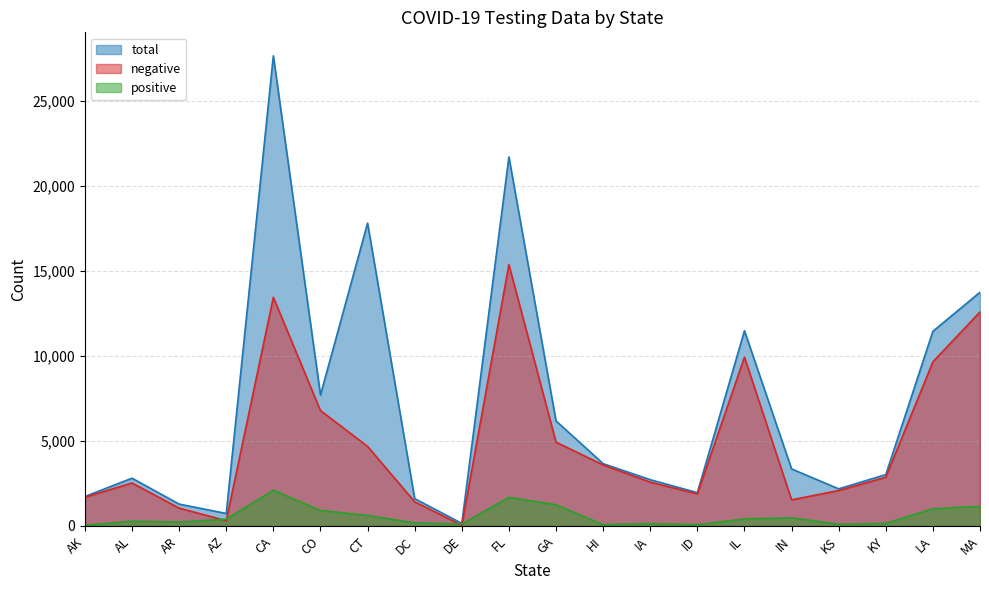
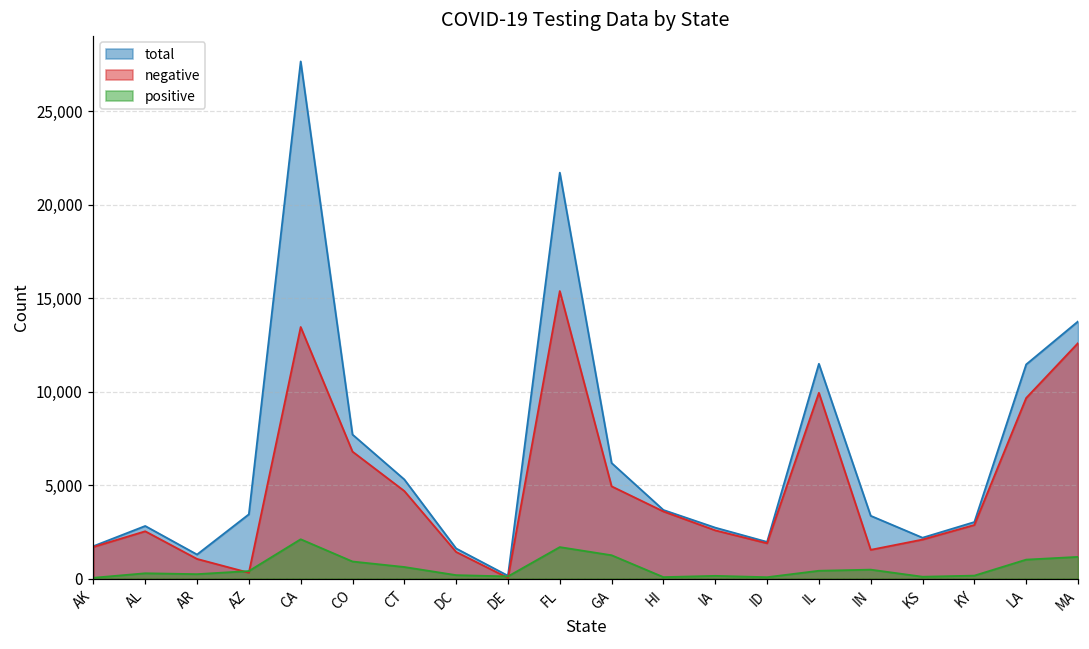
  {
    "total": {
      "AL": "2,800",
      "AR": "1,300",
-     "AZ": "700",
+     "AZ": "3,400",
      "CA": "27,700",
      "CO": "7,700",
-     "CT": "17,800",
+     "CT": "5,300",
      "DC": "1,600",
      "FL": "21,700",
      "GA": "6,200",
      "IL": "11,500",
      "IN": "3,400",
      "KY": "3,000",
      "LA": "11,500",
      "MA": "13,700"
    },
    "negative": {
      "AL": "2,500",
      "AR": "1,100",
      "CA": "13,500",
      "CO": "6,800",
      "CT": "4,700",
      "DC": "1,400",
      "FL": "15,400",
      "GA": "4,900",
      "IL": "9,900",
      "IN": "1,500",
      "KY": "2,900",
      "LA": "9,700",
      "MA": "12,600"
    },
    "positive": {
      "AK": "0",
      "AL": "300",
      "AR": "200",
      "CA": "2,100",
      "CO": "900",
      "CT": "600",
      "DC": "200",
      "FL": "1,700",
      "GA": "1,200",
      "HI": "100",
      "IA": "100",
      "ID": "100",
      "IL": "400",
      "IN": "500",
      "KS": "100",
      "KY": "200",
      "LA": "1,000",
      "MA": "1,200"
    }
  }
